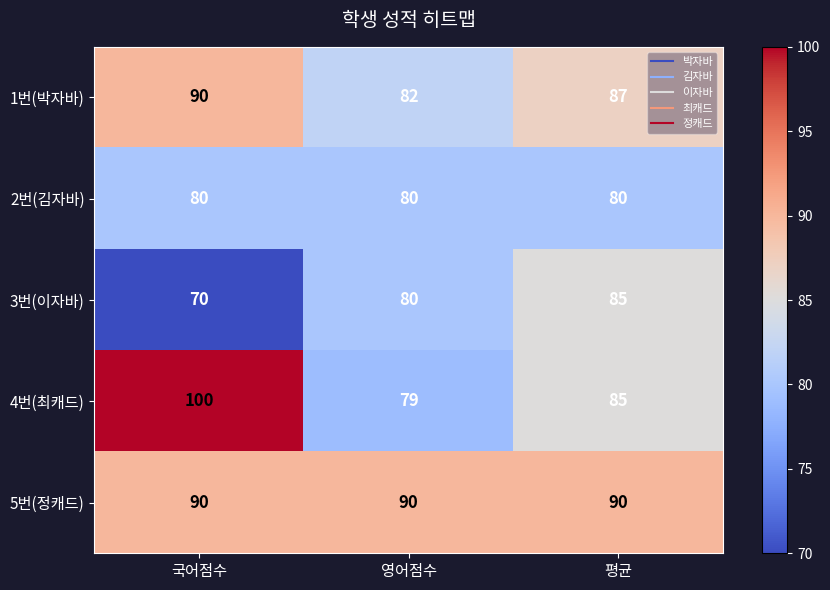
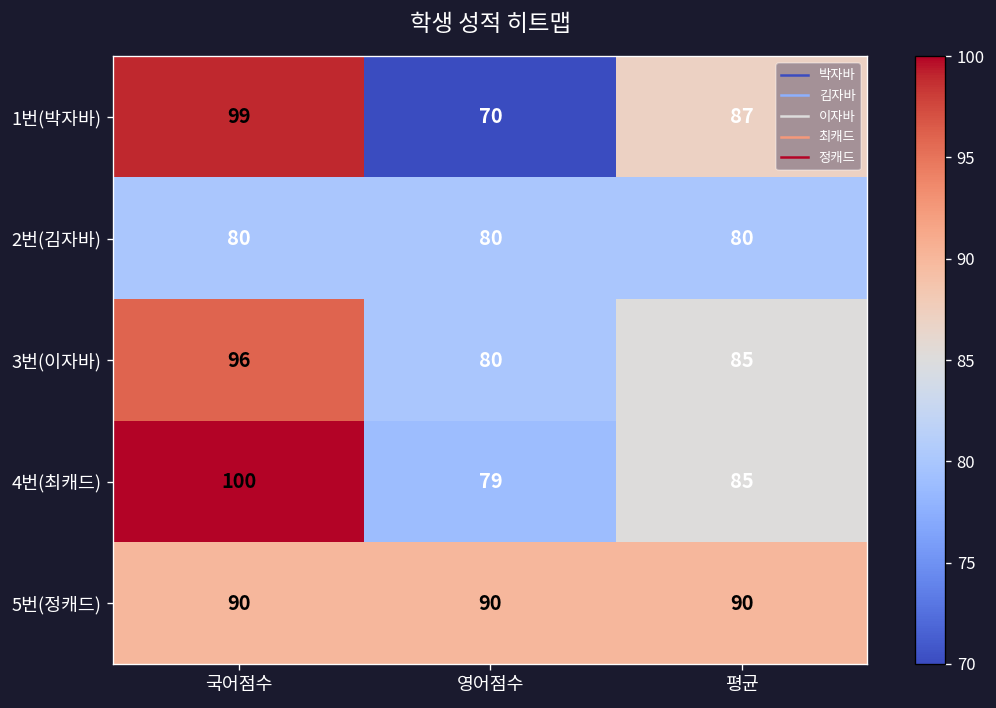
  {
    "1번(박자바)": {
-     "국어점수": 90,
-     "영어점수": 82,
+     "국어점수": 99,
+     "영어점수": 70,
      "평균": 87
    },
    "2번(김자바)": {
      "국어점수": 80,
      "영어점수": 80,
      "평균": 80
    },
    "3번(이자바)": {
-     "국어점수": 70,
+     "국어점수": 96,
      "영어점수": 80
    },
    "4번(최캐드)": {
      "국어점수": 100,
      "영어점수": 79
    },
    "5번(정캐드)": {
      "국어점수": 90,
      "영어점수": 90,
      "평균": 90
    }
  }
